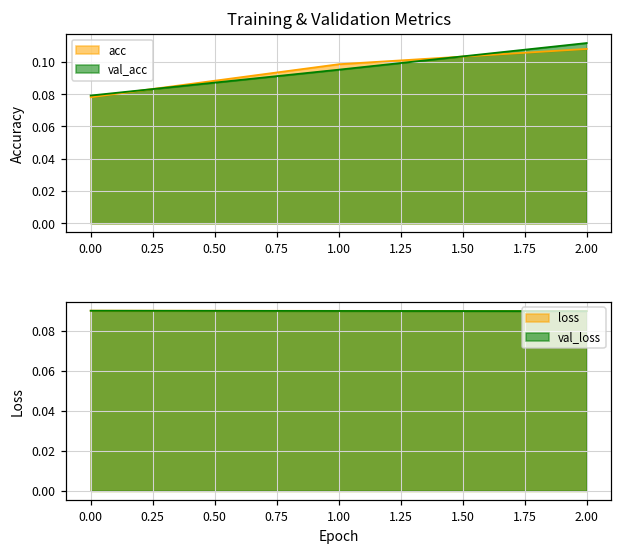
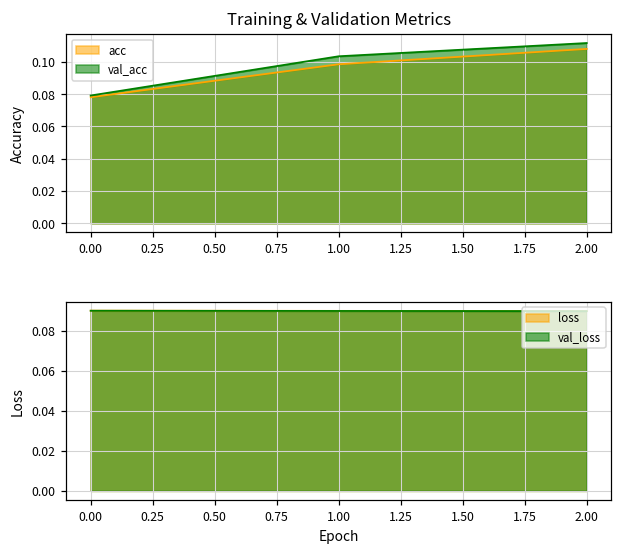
  {
    "Training & Validation Metrics": {
      "acc": {
        "1.00": 0.098,
        "2.00": 0.108
      },
      "val_acc": {
-       "1.00": 0.095,
+       "1.00": 0.103,
        "2.00": 0.112
      }
    }
  }
